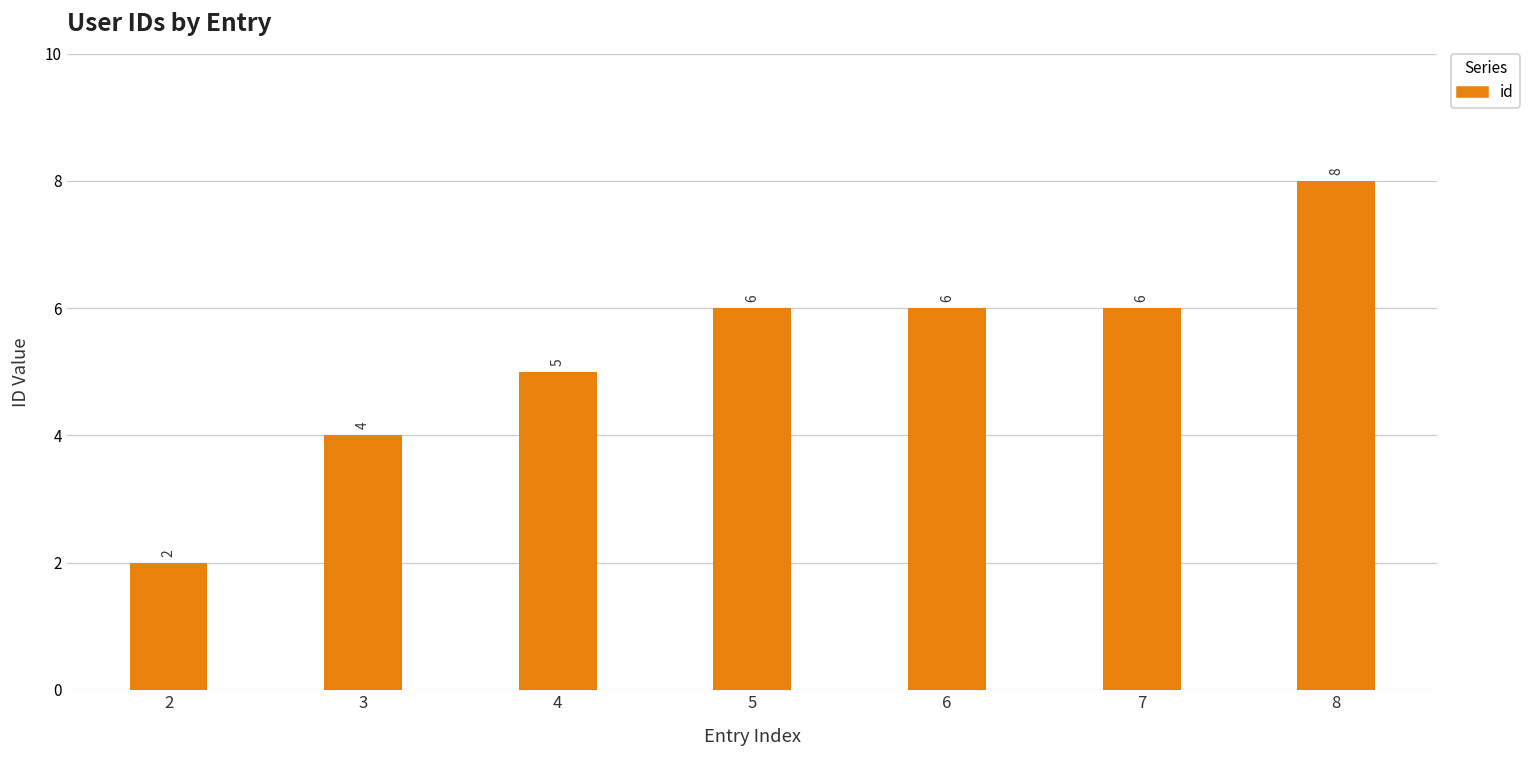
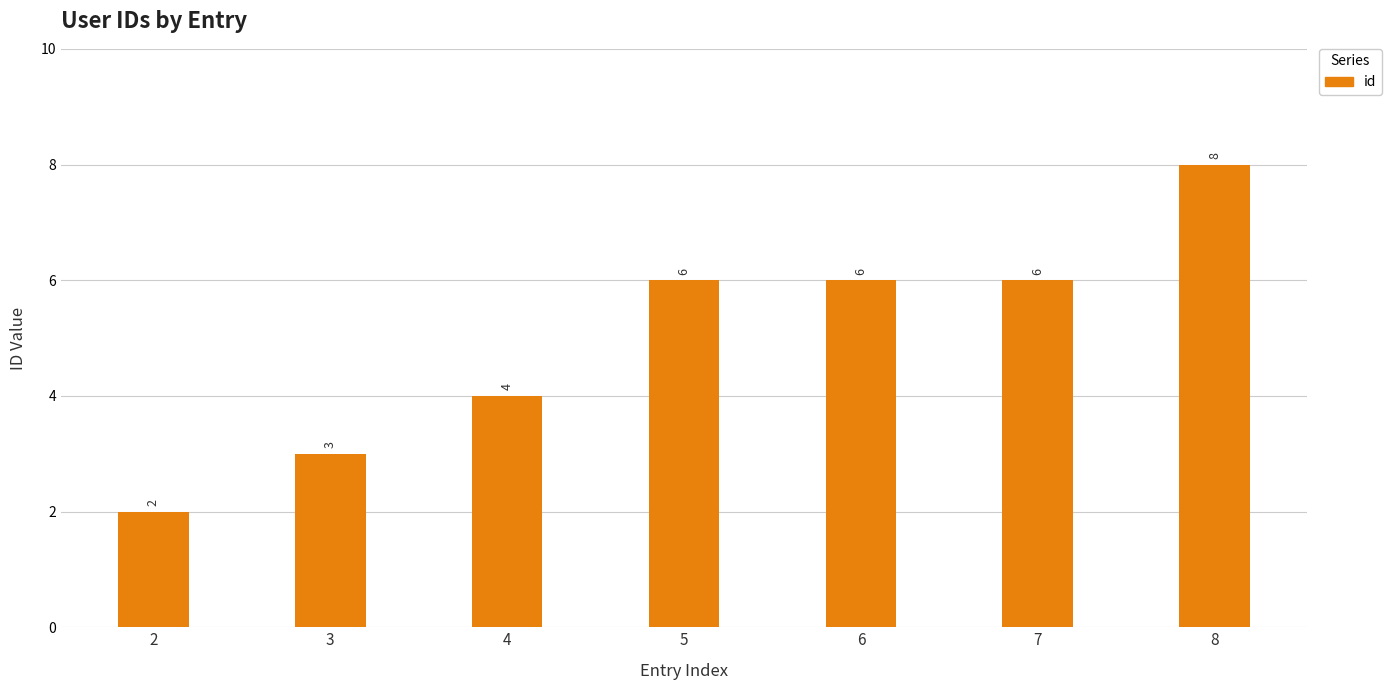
  {
    "2": 2,
-   "3": 4,
-   "4": 5,
+   "3": 3,
+   "4": 4,
    "5": 6,
    "6": 6,
    "7": 6,
    "8": 8
  }
